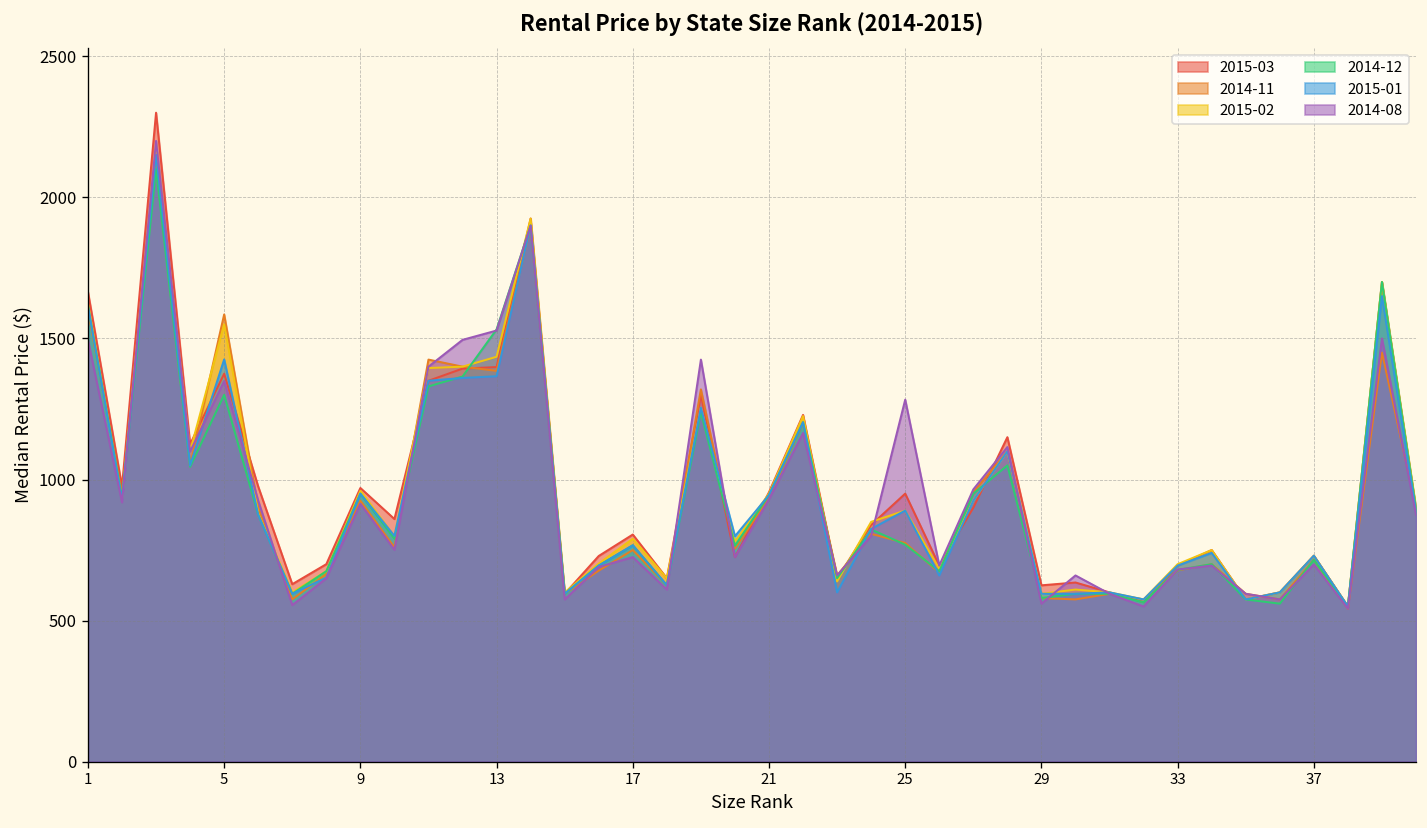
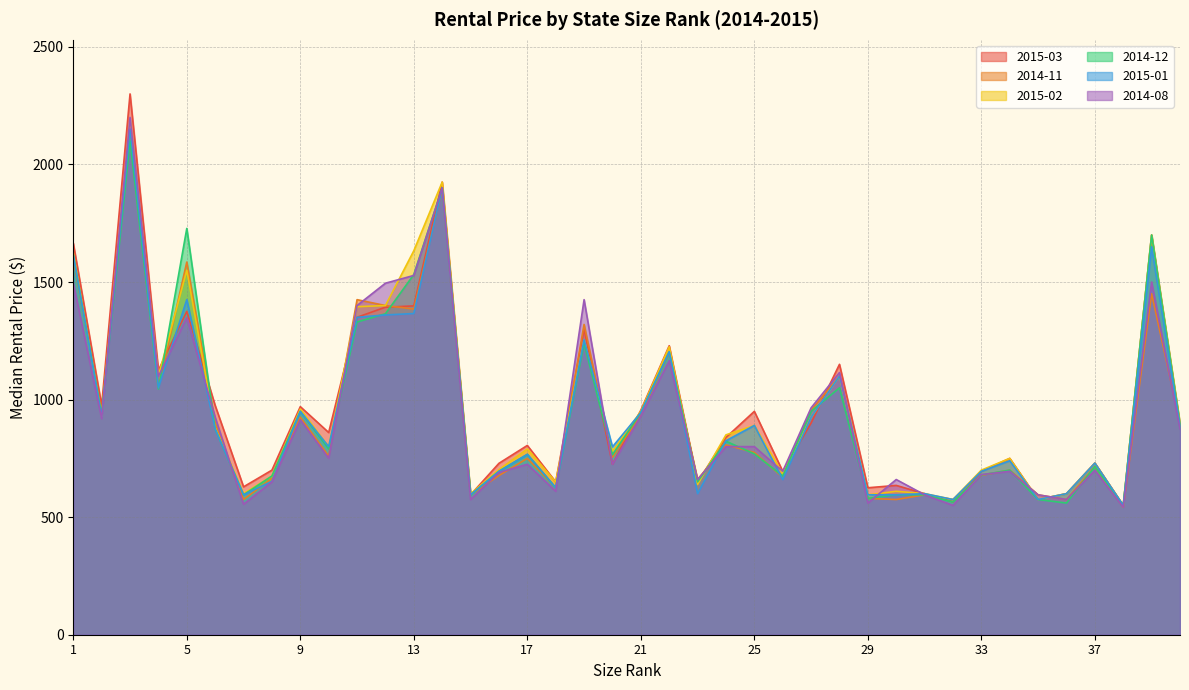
  {
    "2015-02": {
      "5": 1550,
-     "13": 1440,
+     "13": 1630,
      "17": 790
    },
    "2014-12": {
-     "5": 1300
+     "5": 1730
    },
    "2015-01": {
      "5": 1430,
      "13": 1370
    },
    "2014-08": {
      "1": 1500,
      "5": 1350,
      "9": 910,
      "17": 730,
-     "25": 1280,
+     "25": 800,
      "29": 560,
      "37": 700
    }
  }
